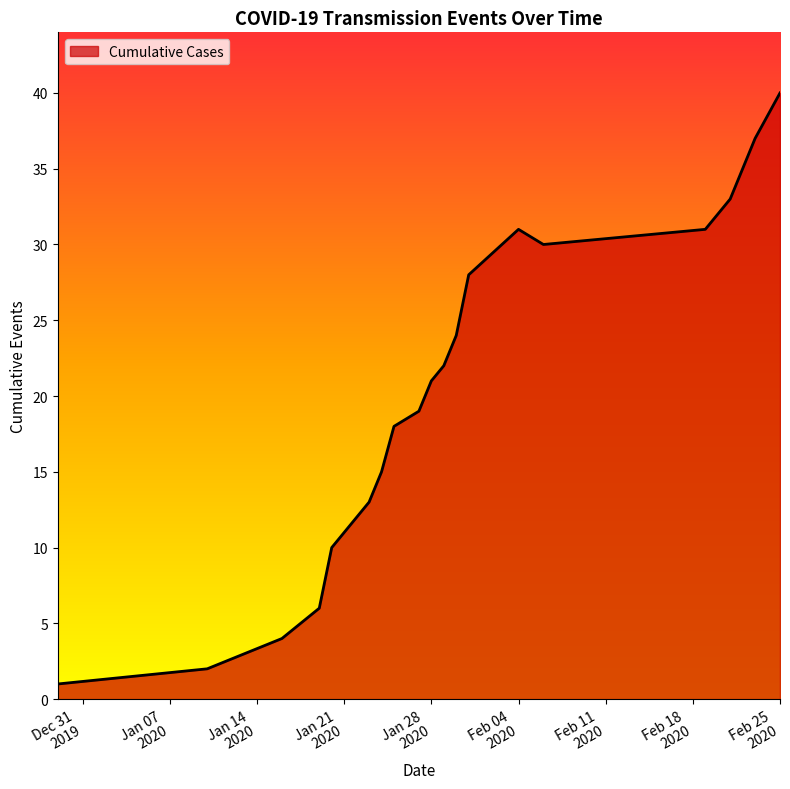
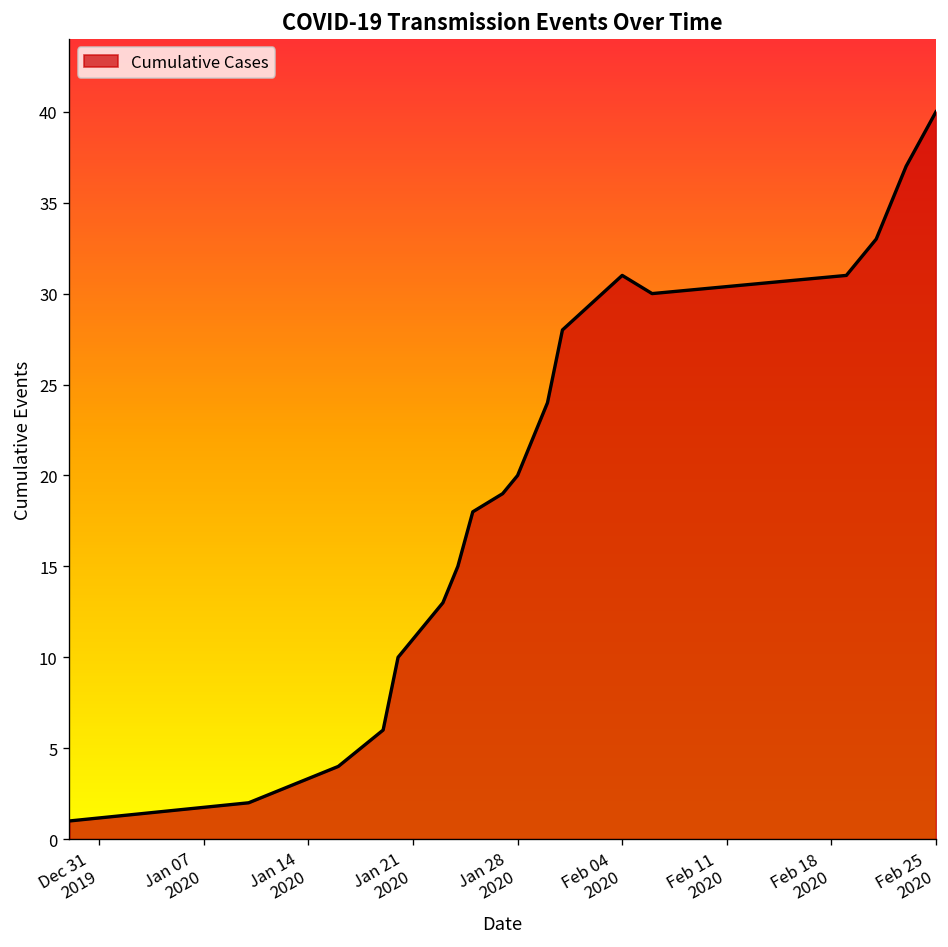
  {
    "Jan 21 2020": 11,
-   "Jan 28 2020": 21,
+   "Jan 28 2020": 20,
    "Feb 04 2020": 31,
    "Feb 25 2020": 40
  }
